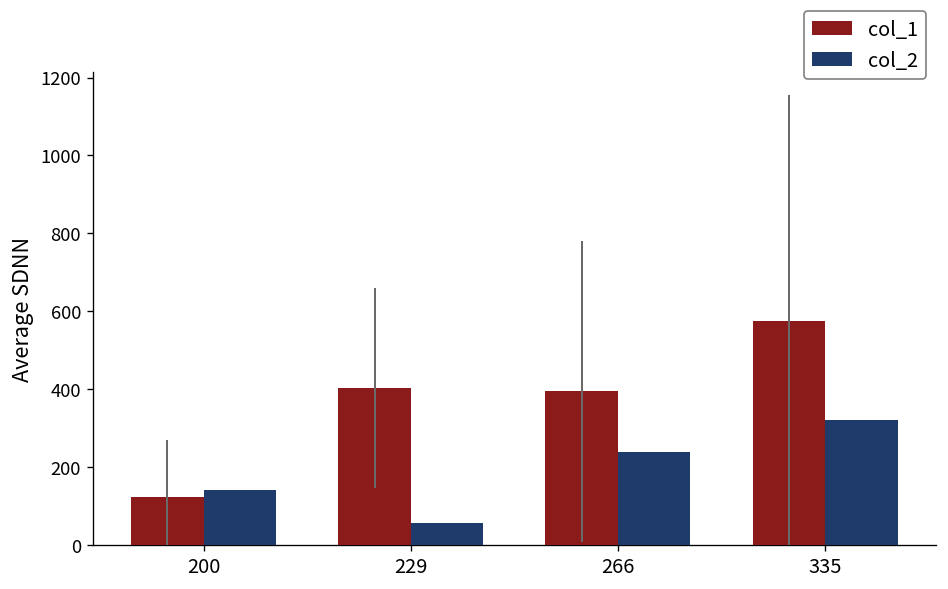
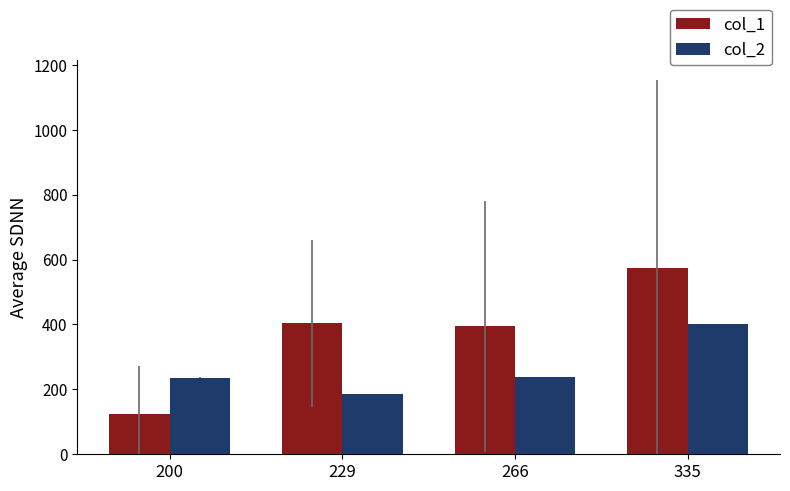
  {
    "col_1": {
      "200": 120,
      "229": 400,
      "266": 390,
      "335": 580
    },
    "col_2": {
-     "200": 140,
-     "229": 60,
+     "200": 240,
+     "229": 190,
      "266": 240,
-     "335": 320
+     "335": 400
    }
  }
